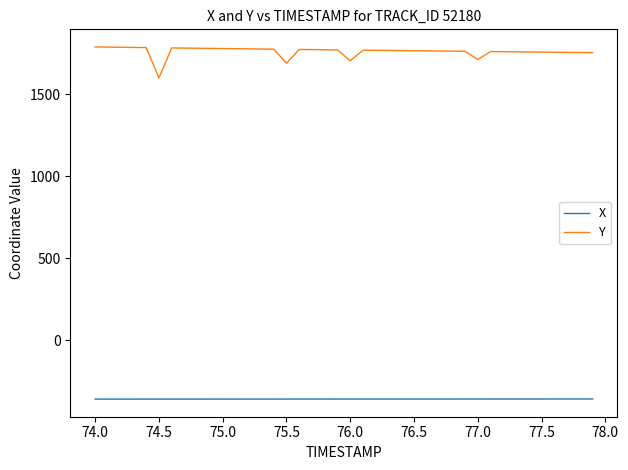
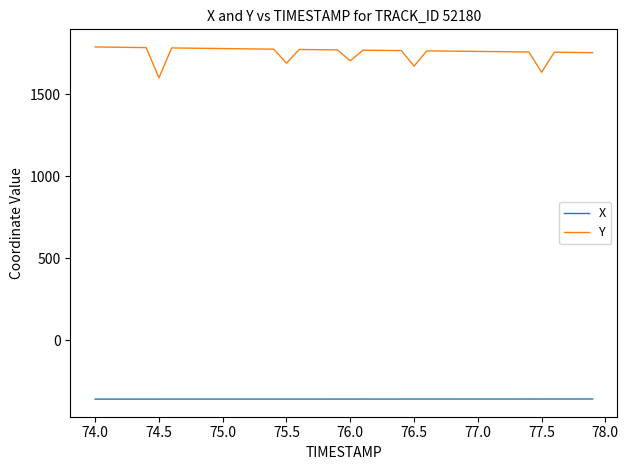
  {
    "X": {
      "74.0": -360,
      "74.5": -360,
      "75.0": -360,
      "75.5": -360,
      "76.0": -360,
      "76.5": -360,
      "77.0": -360,
      "77.5": -360
    },
    "Y": {
      "74.0": 1790,
      "74.5": 1600,
      "75.0": 1780,
      "75.5": 1690,
      "76.0": 1700,
-     "76.5": 1760,
-     "77.0": 1710,
-     "77.5": 1760
+     "76.5": 1670,
+     "77.0": 1760,
+     "77.5": 1630
    }
  }
